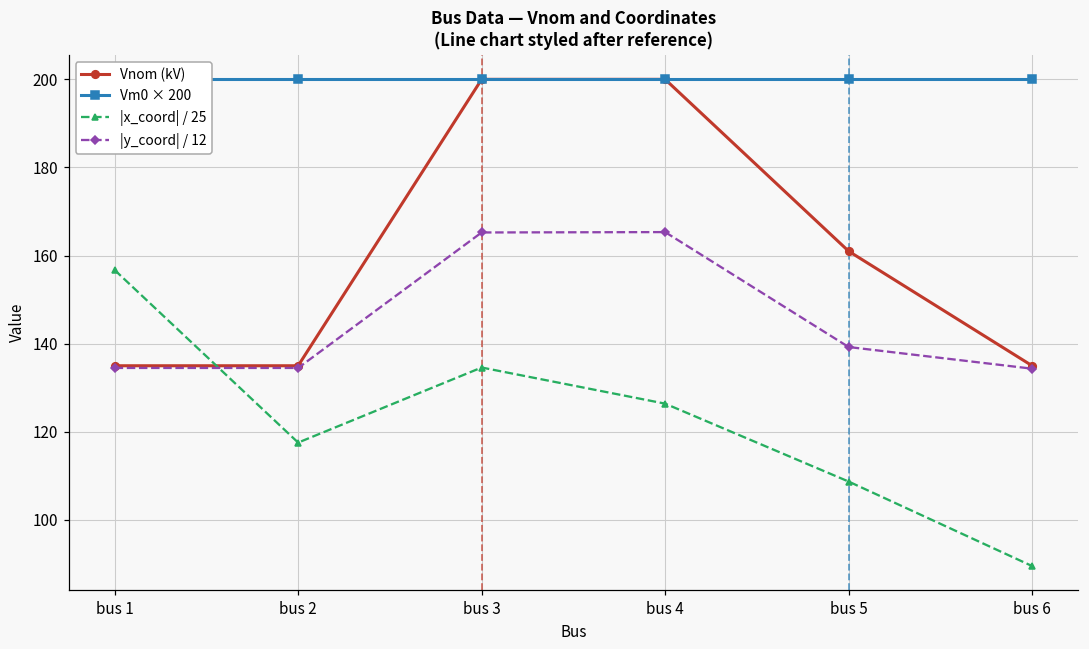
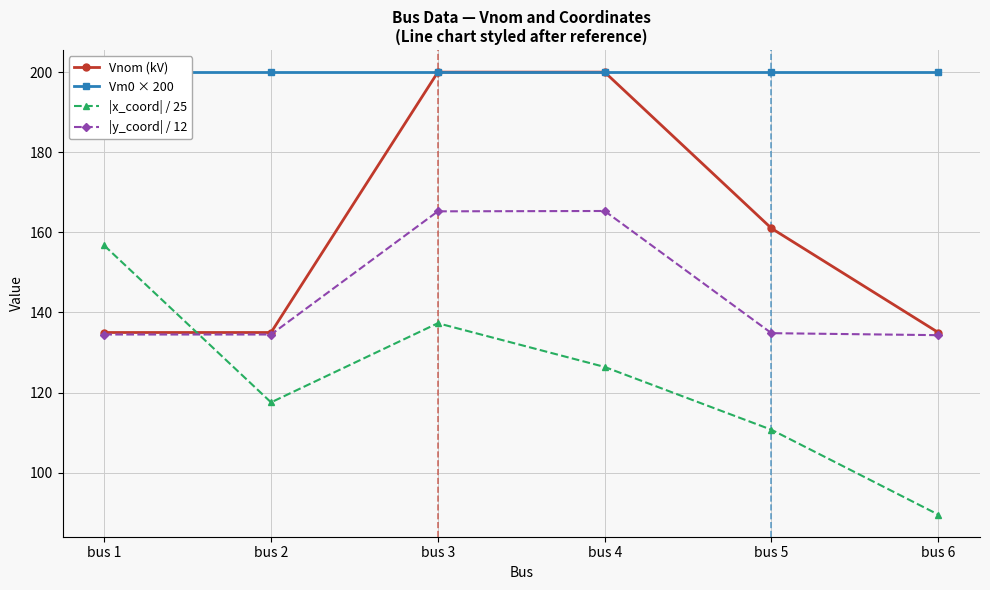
  {
    "Vnom (kV)": {
      "bus 5": 161,
      "bus 6": 135
    },
    "Vm0 × 200": {
      "bus 2": 200,
      "bus 5": 200,
      "bus 6": 200
    },
    "|x_coord| / 25": {
      "bus 1": 157,
      "bus 2": 118,
-     "bus 3": 135,
+     "bus 3": 137,
      "bus 4": 126,
-     "bus 5": 109,
+     "bus 5": 111,
      "bus 6": 90
    },
    "|y_coord| / 12": {
      "bus 3": 165,
      "bus 4": 165,
-     "bus 5": 139,
+     "bus 5": 135,
      "bus 6": 134
    }
  }
